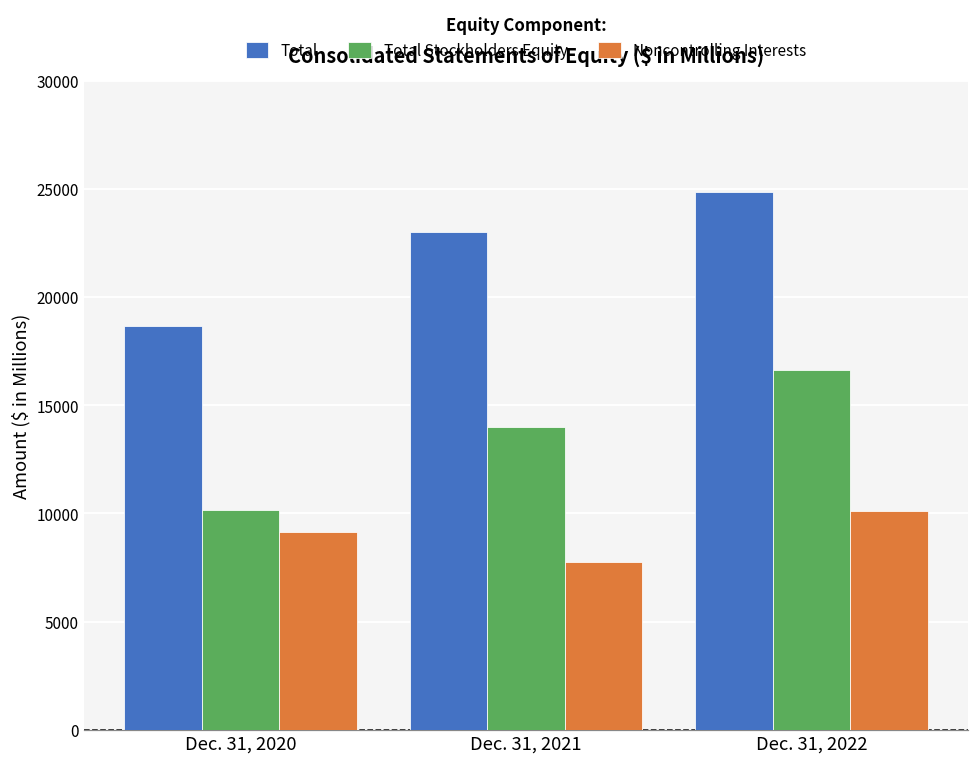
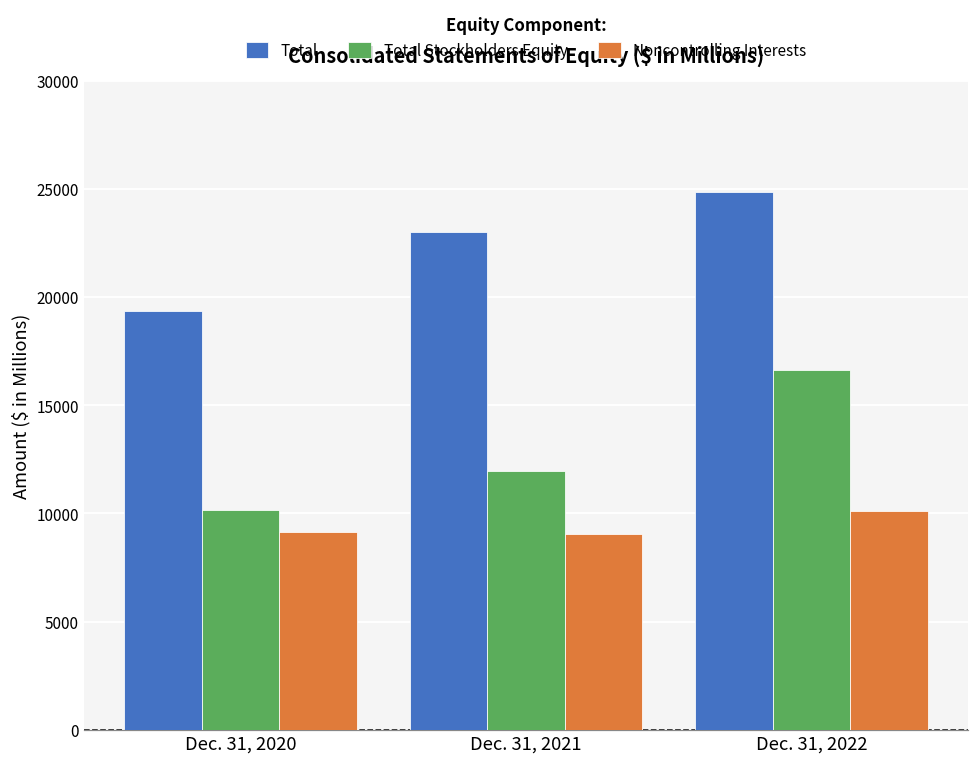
  {
    "Total": {
-     "Dec. 31, 2020": 18700,
+     "Dec. 31, 2020": 19400,
      "Dec. 31, 2021": 23000,
      "Dec. 31, 2022": 24900
    },
    "Total Stockholders Equity": {
      "Dec. 31, 2020": 10200,
-     "Dec. 31, 2021": 14000,
+     "Dec. 31, 2021": 12000,
      "Dec. 31, 2022": 16600
    },
    "Noncontrolling Interests": {
      "Dec. 31, 2020": 9100,
-     "Dec. 31, 2021": 7800,
+     "Dec. 31, 2021": 9000,
      "Dec. 31, 2022": 10100
    }
  }
